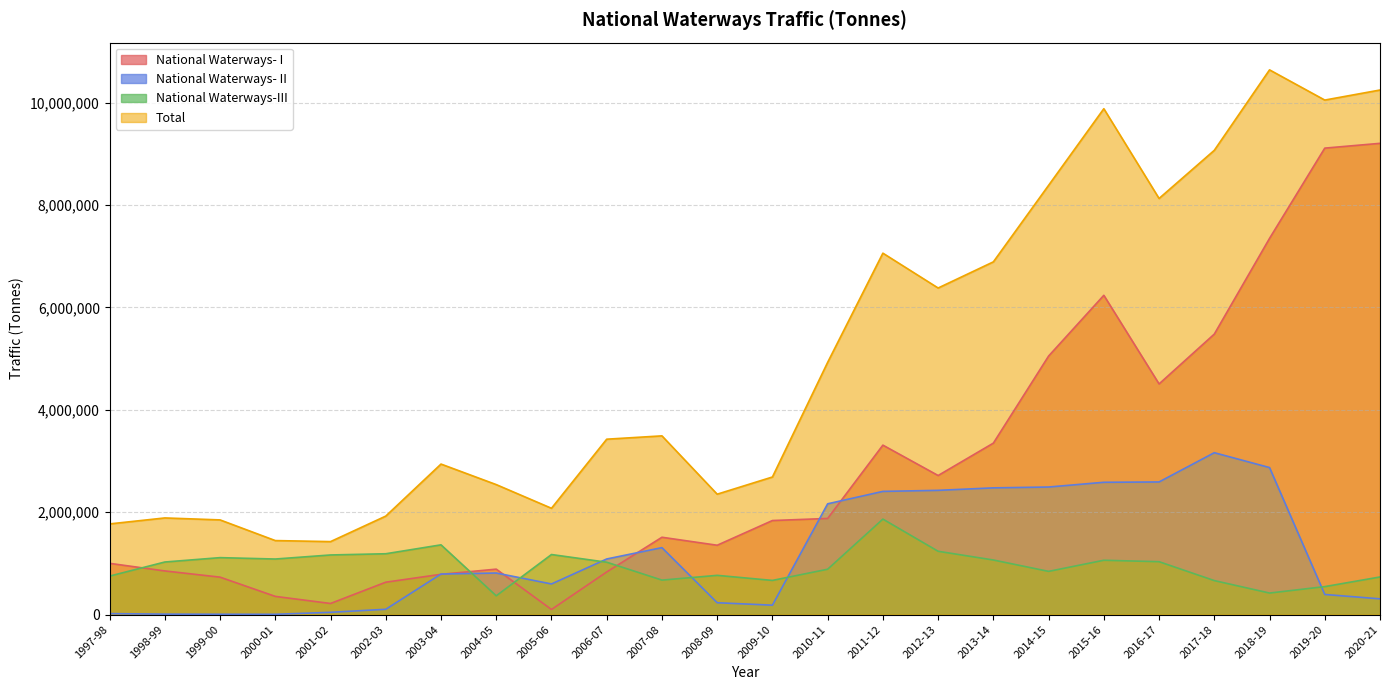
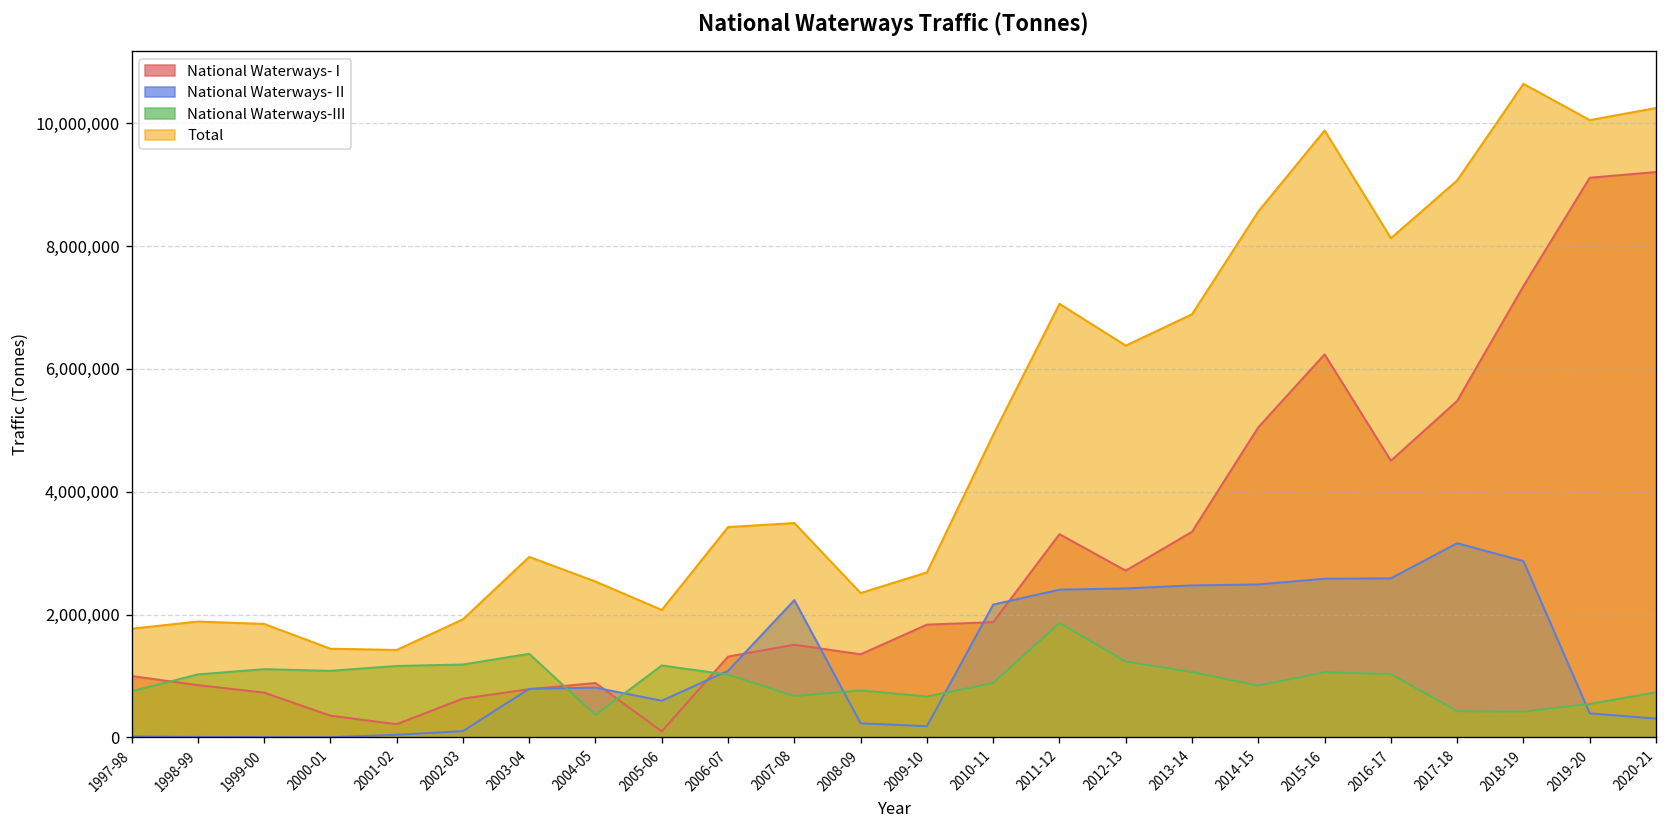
  {
    "National Waterways- I": {
      "1997-98": "1,000,000",
      "1998-99": "900,000",
      "1999-00": "700,000",
      "2000-01": "400,000",
      "2001-02": "200,000",
      "2002-03": "600,000",
      "2004-05": "900,000",
      "2005-06": "100,000",
-     "2006-07": "800,000",
+     "2006-07": "1,300,000",
      "2007-08": "1,500,000",
      "2008-09": "1,400,000",
      "2009-10": "1,800,000",
      "2010-11": "1,900,000",
      "2011-12": "3,300,000",
      "2012-13": "2,700,000",
      "2013-14": "3,300,000",
      "2014-15": "5,100,000",
      "2015-16": "6,200,000",
      "2016-17": "4,500,000",
      "2017-18": "5,500,000",
      "2018-19": "7,300,000",
      "2019-20": "9,100,000",
      "2020-21": "9,200,000"
    },
    "National Waterways- II": {
      "1997-98": "0",
      "1998-99": "0",
      "1999-00": "0",
      "2000-01": "0",
      "2001-02": "0",
      "2002-03": "100,000",
      "2004-05": "800,000",
      "2005-06": "600,000",
      "2006-07": "1,100,000",
-     "2007-08": "1,300,000",
+     "2007-08": "2,200,000",
      "2008-09": "200,000",
      "2009-10": "200,000",
      "2010-11": "2,200,000",
      "2011-12": "2,400,000",
      "2012-13": "2,400,000",
      "2013-14": "2,500,000",
      "2014-15": "2,500,000",
      "2015-16": "2,600,000",
      "2016-17": "2,600,000",
      "2017-18": "3,200,000",
      "2018-19": "2,900,000",
      "2019-20": "400,000",
      "2020-21": "300,000"
    },
    "National Waterways-III": {
      "1997-98": "800,000",
      "1998-99": "1,000,000",
      "1999-00": "1,100,000",
      "2000-01": "1,100,000",
      "2001-02": "1,200,000",
      "2002-03": "1,200,000",
      "2003-04": "1,400,000",
      "2004-05": "400,000",
      "2005-06": "1,200,000",
      "2006-07": "1,000,000",
      "2007-08": "700,000",
      "2008-09": "800,000",
      "2009-10": "700,000",
      "2010-11": "900,000",
      "2011-12": "1,900,000",
      "2012-13": "1,200,000",
      "2013-14": "1,100,000",
      "2014-15": "800,000",
      "2015-16": "1,100,000",
      "2016-17": "1,000,000",
-     "2017-18": "700,000",
+     "2017-18": "400,000",
      "2018-19": "400,000",
      "2019-20": "500,000",
      "2020-21": "700,000"
    },
    "Total": {
      "1997-98": "1,800,000",
      "1998-99": "1,900,000",
      "1999-00": "1,800,000",
      "2000-01": "1,400,000",
      "2001-02": "1,400,000",
      "2002-03": "1,900,000",
      "2003-04": "2,900,000",
      "2004-05": "2,500,000",
      "2005-06": "2,100,000",
      "2006-07": "3,400,000",
      "2007-08": "3,500,000",
      "2008-09": "2,400,000",
      "2009-10": "2,700,000",
      "2010-11": "4,900,000",
      "2011-12": "7,100,000",
      "2012-13": "6,400,000",
      "2013-14": "6,900,000",
-     "2014-15": "8,400,000",
+     "2014-15": "8,600,000",
      "2015-16": "9,900,000",
      "2016-17": "8,100,000",
      "2017-18": "9,100,000",
      "2018-19": "10,600,000",
      "2019-20": "10,100,000",
      "2020-21": "10,200,000"
    }
  }
